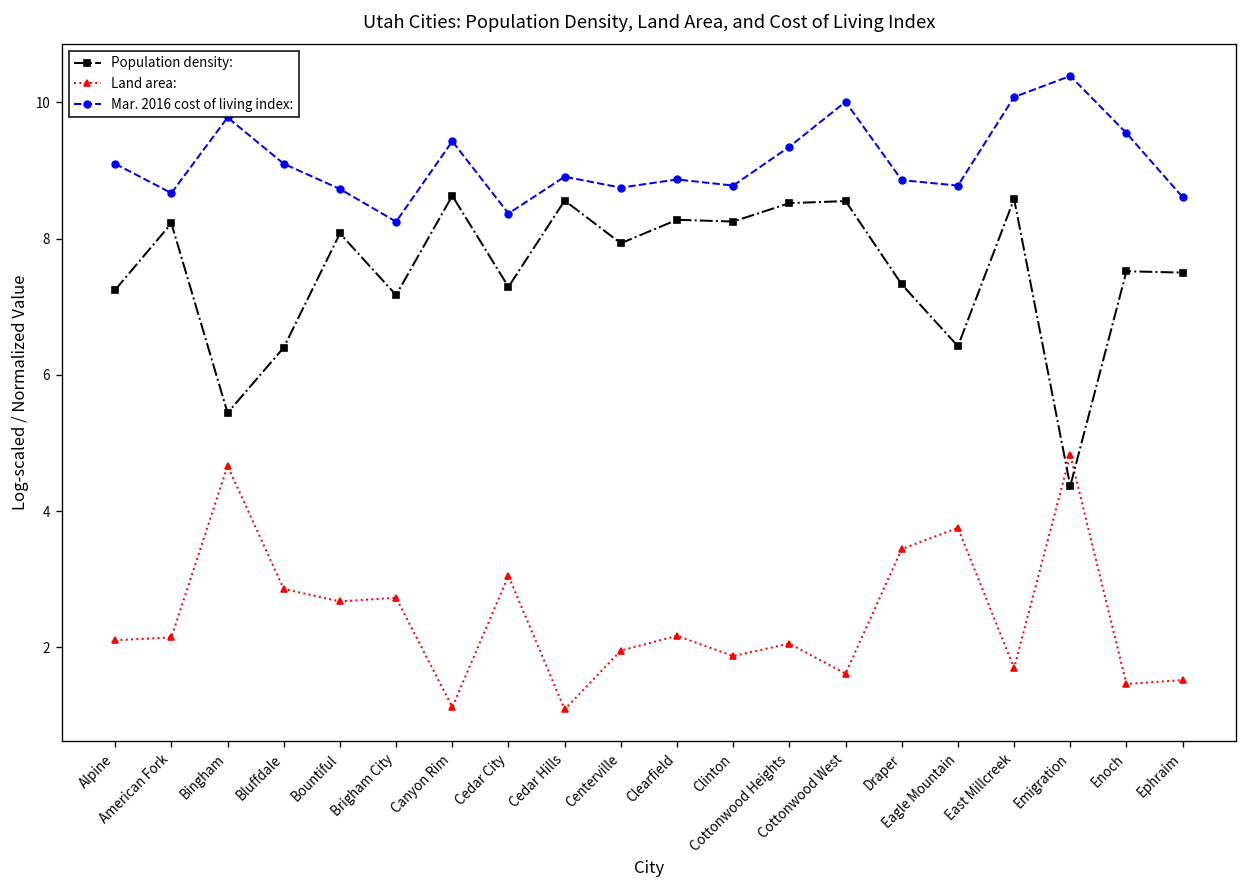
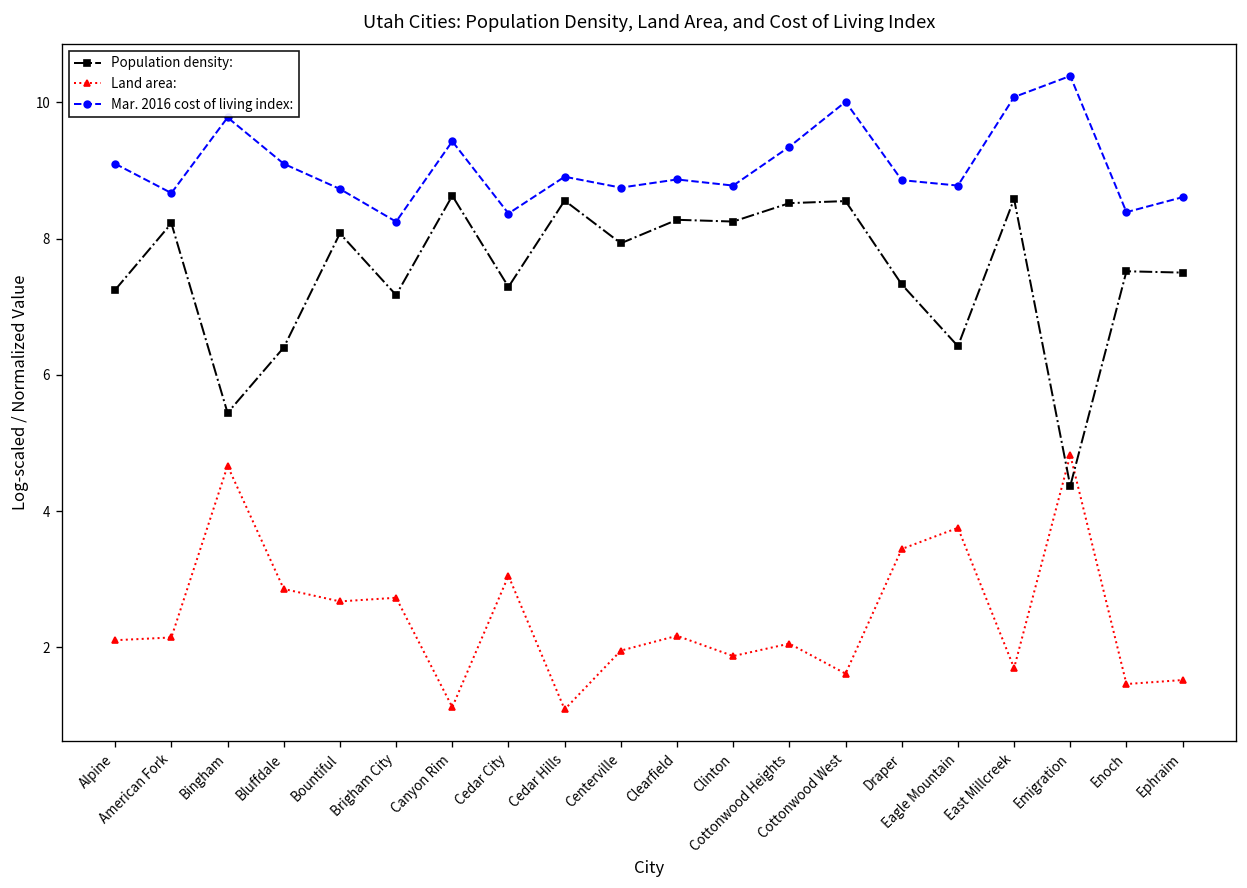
  {
    "Population density:": {
      "Alpine": 7.2,
      "American Fork": 8.2,
      "Bingham": 5.4,
      "Bluffdale": 6.4,
      "Bountiful": 8.1,
      "Brigham City": 7.2,
      "Canyon Rim": 8.6,
      "Cedar City": 7.3,
      "Cedar Hills": 8.6,
      "Centerville": 7.9,
      "Clearfield": 8.3,
      "Clinton": 8.3,
      "Cottonwood Heights": 8.5,
      "Cottonwood West": 8.6,
      "Draper": 7.3,
      "Eagle Mountain": 6.4,
      "East Millcreek": 8.6,
      "Emigration": 4.4,
      "Enoch": 7.5,
      "Ephraim": 7.5
    },
    "Land area:": {
      "Alpine": 2.1,
      "American Fork": 2.1,
      "Bingham": 4.7,
      "Bluffdale": 2.9,
      "Bountiful": 2.7,
      "Brigham City": 2.7,
      "Canyon Rim": 1.1,
      "Cedar City": 3.0,
      "Cedar Hills": 1.1,
      "Centerville": 2.0,
      "Clearfield": 2.2,
      "Clinton": 1.9,
      "Cottonwood Heights": 2.1,
      "Cottonwood West": 1.6,
      "Draper": 3.4,
      "Eagle Mountain": 3.8,
      "East Millcreek": 1.7,
      "Emigration": 4.8,
      "Enoch": 1.5,
      "Ephraim": 1.5
    },
    "Mar. 2016 cost of living index:": {
      "Alpine": 9.1,
      "American Fork": 8.7,
      "Bingham": 9.8,
      "Bluffdale": 9.1,
      "Bountiful": 8.7,
      "Brigham City": 8.3,
      "Canyon Rim": 9.4,
      "Cedar City": 8.4,
      "Cedar Hills": 8.9,
      "Centerville": 8.8,
      "Clearfield": 8.9,
      "Clinton": 8.8,
      "Cottonwood Heights": 9.4,
      "Cottonwood West": 10.0,
      "Draper": 8.9,
      "Eagle Mountain": 8.8,
      "East Millcreek": 10.1,
      "Emigration": 10.4,
-     "Enoch": 9.6,
+     "Enoch": 8.4,
      "Ephraim": 8.6
    }
  }
